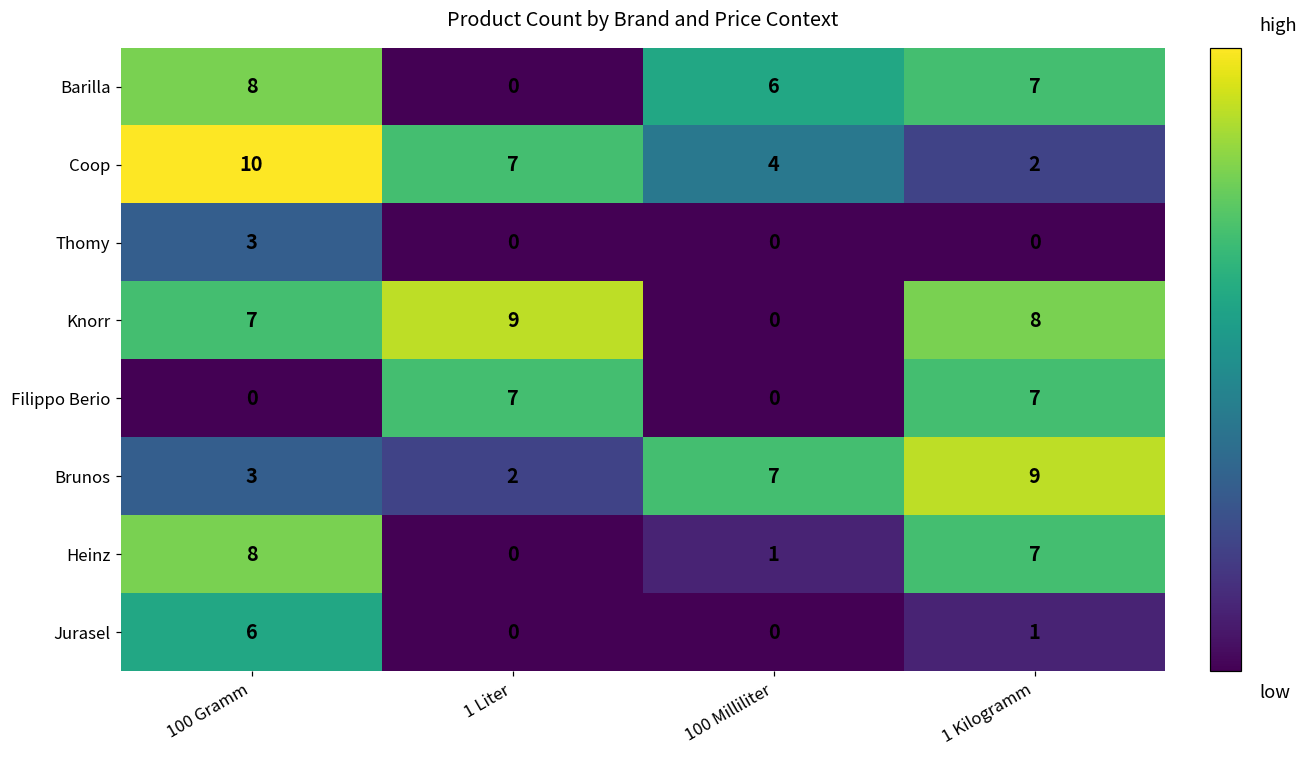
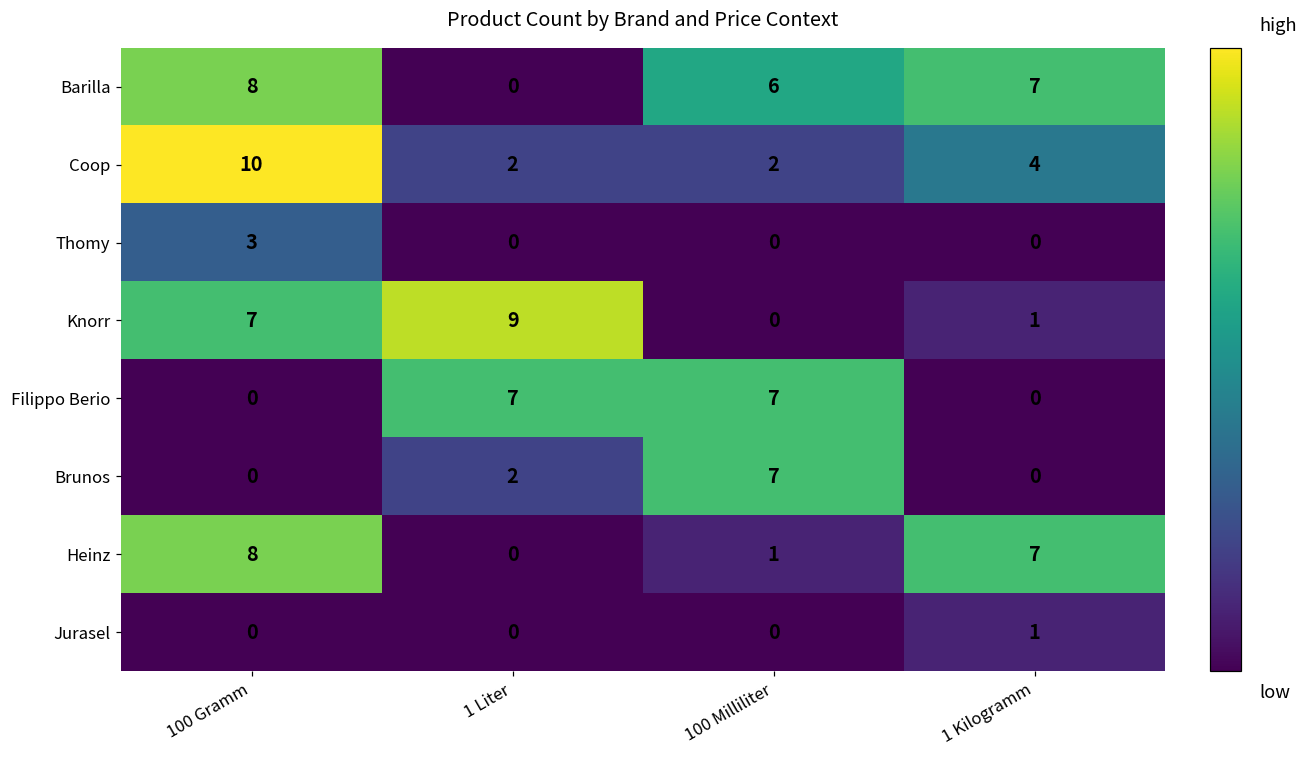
  {
    "Barilla": {
      "100 Gramm": 8,
      "1 Liter": 0,
      "100 Milliliter": 6,
      "1 Kilogramm": 7
    },
    "Coop": {
      "100 Gramm": 10,
-     "1 Liter": 7,
-     "100 Milliliter": 4,
-     "1 Kilogramm": 2
+     "1 Liter": 2,
+     "100 Milliliter": 2,
+     "1 Kilogramm": 4
    },
    "Thomy": {
      "100 Gramm": 3,
      "1 Liter": 0,
      "100 Milliliter": 0,
      "1 Kilogramm": 0
    },
    "Knorr": {
      "100 Gramm": 7,
      "1 Liter": 9,
      "100 Milliliter": 0,
-     "1 Kilogramm": 8
+     "1 Kilogramm": 1
    },
    "Filippo Berio": {
      "100 Gramm": 0,
      "1 Liter": 7,
-     "100 Milliliter": 0,
-     "1 Kilogramm": 7
+     "100 Milliliter": 7,
+     "1 Kilogramm": 0
    },
    "Brunos": {
-     "100 Gramm": 3,
+     "100 Gramm": 0,
      "1 Liter": 2,
      "100 Milliliter": 7,
-     "1 Kilogramm": 9
+     "1 Kilogramm": 0
    },
    "Heinz": {
      "100 Gramm": 8,
      "1 Liter": 0,
      "100 Milliliter": 1,
      "1 Kilogramm": 7
    },
    "Jurasel": {
-     "100 Gramm": 6,
+     "100 Gramm": 0,
      "1 Liter": 0,
      "100 Milliliter": 0,
      "1 Kilogramm": 1
    }
  }
